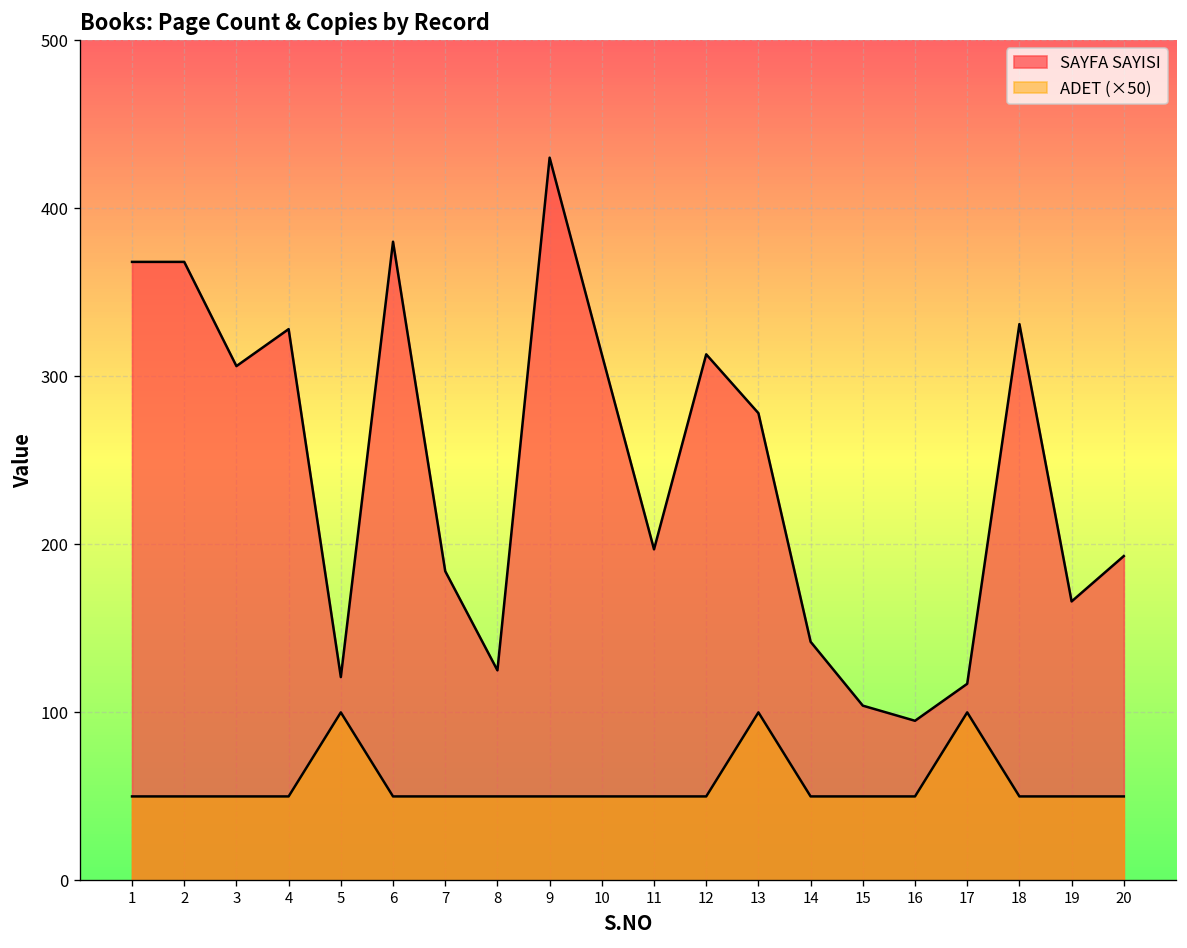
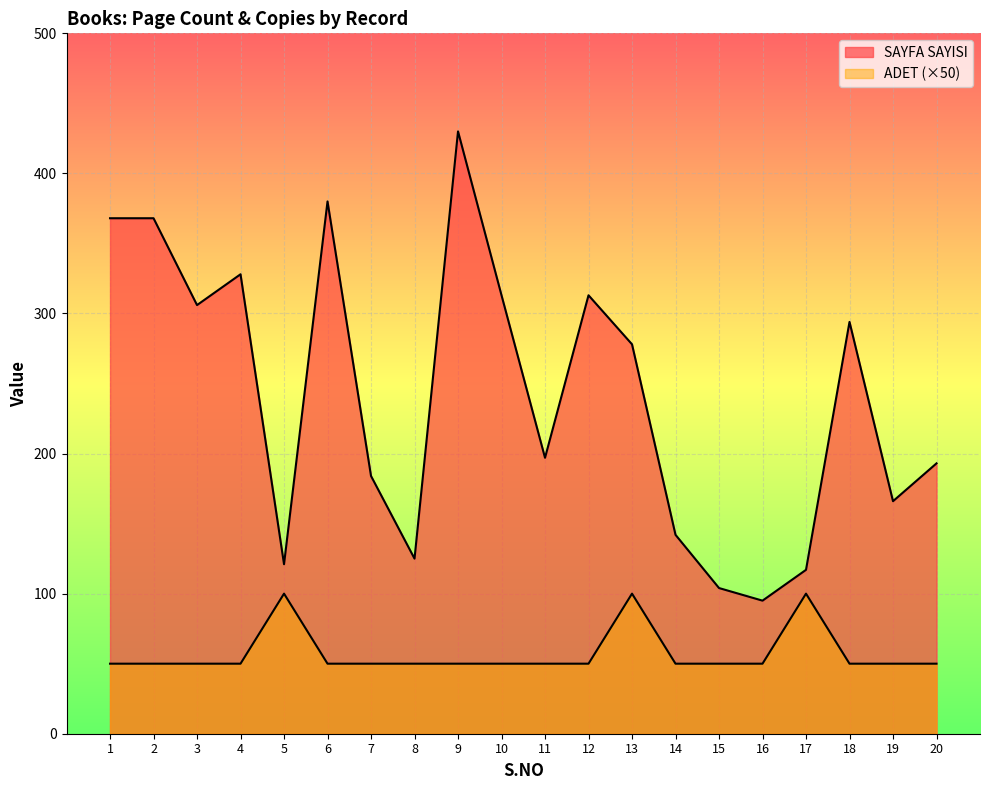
  {
    "SAYFA SAYISI": {
      "1": 368,
      "2": 368,
      "3": 306,
      "4": 328,
      "5": 121,
      "6": 380,
      "7": 184,
      "8": 125,
      "9": 430,
      "10": 313,
      "11": 197,
      "12": 313,
      "13": 278,
      "14": 142,
      "15": 104,
      "16": 95,
      "17": 117,
-     "18": 331,
+     "18": 294,
      "19": 166,
      "20": 193
    },
    "ADET (×50)": {
      "1": 50,
      "2": 50,
      "3": 50,
      "4": 50,
      "5": 100,
      "6": 50,
      "7": 50,
      "8": 50,
      "9": 50,
      "10": 50,
      "11": 50,
      "12": 50,
      "13": 100,
      "14": 50,
      "15": 50,
      "16": 50,
      "17": 100,
      "18": 50,
      "19": 50,
      "20": 50
    }
  }
